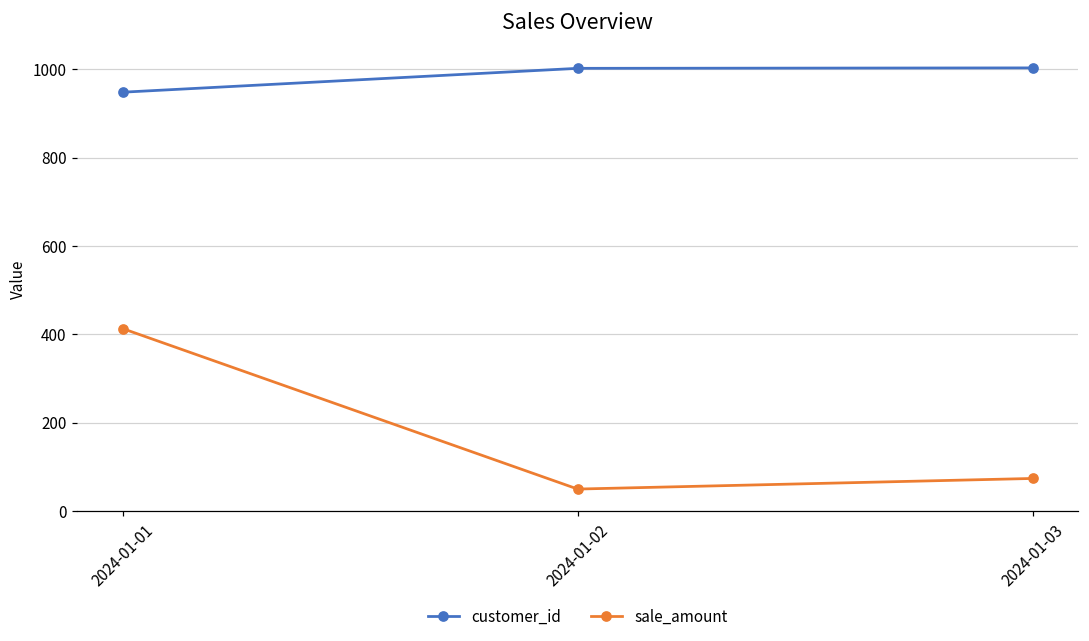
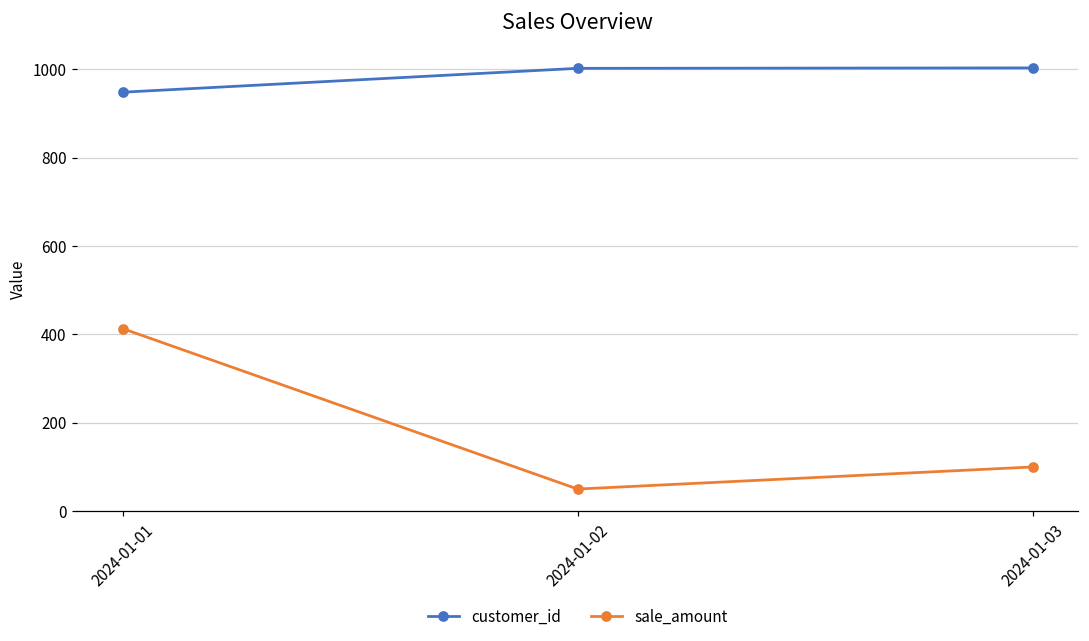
  {
    "customer_id": {
      "2024-01-01": 950,
      "2024-01-02": 1000,
      "2024-01-03": 1000
    },
    "sale_amount": {
      "2024-01-01": 410,
      "2024-01-02": 50,
-     "2024-01-03": 70
+     "2024-01-03": 100
    }
  }
